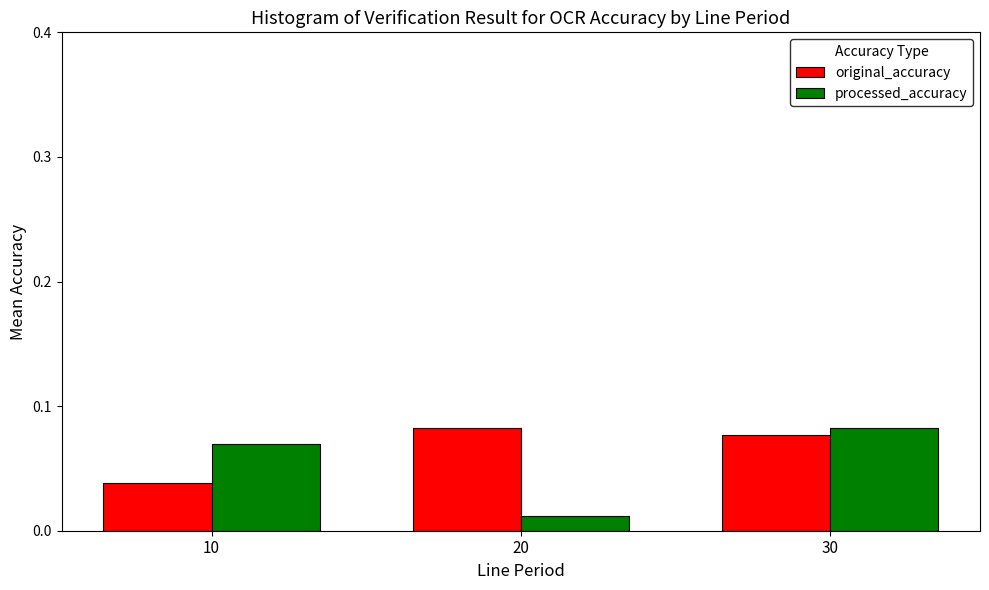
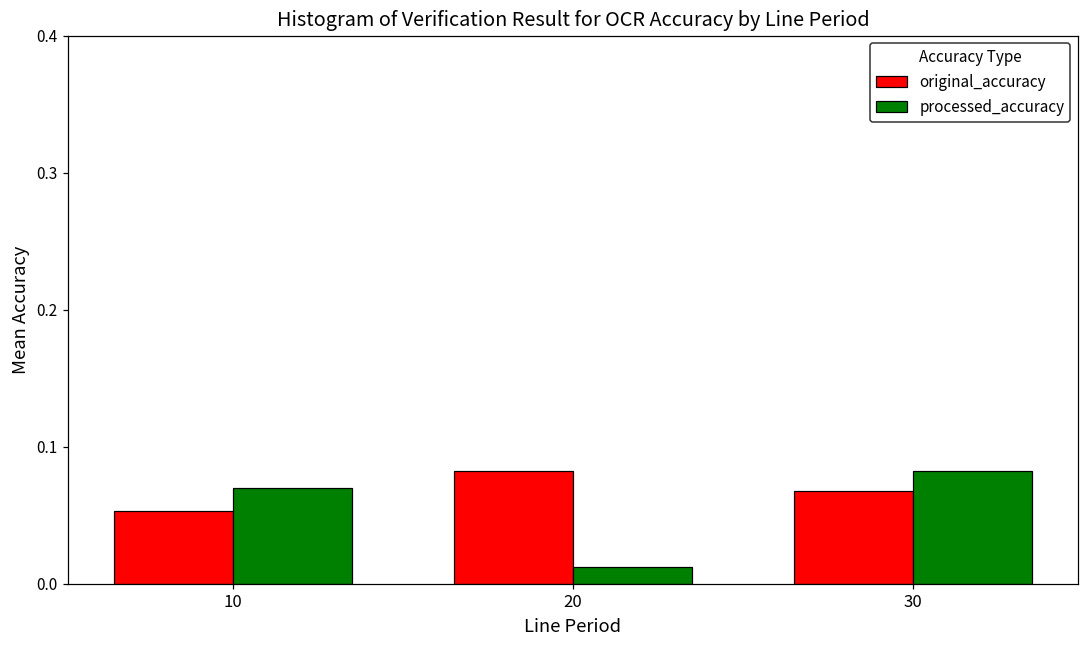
  {
    "original_accuracy": {
-     "10": 0.038,
+     "10": 0.053,
      "20": 0.082,
-     "30": 0.077
+     "30": 0.068
    },
    "processed_accuracy": {
      "10": 0.070,
      "20": 0.012,
      "30": 0.082
    }
  }
